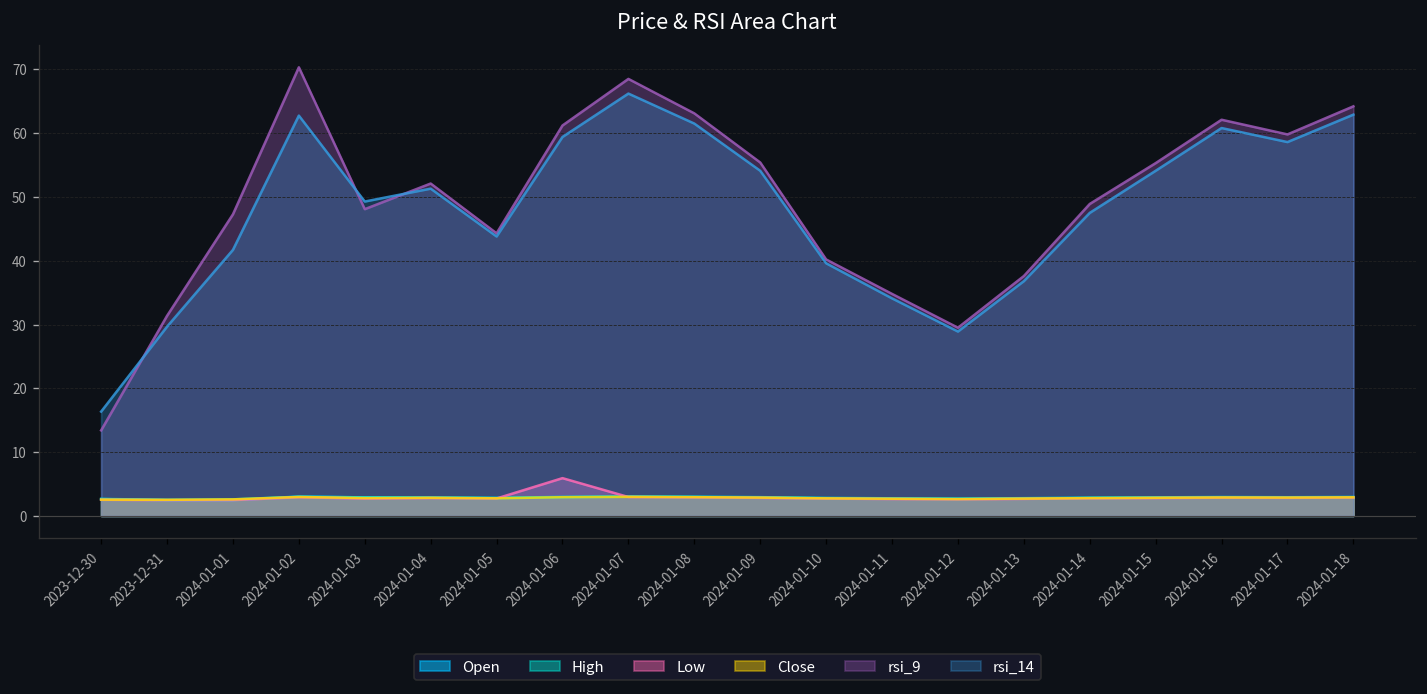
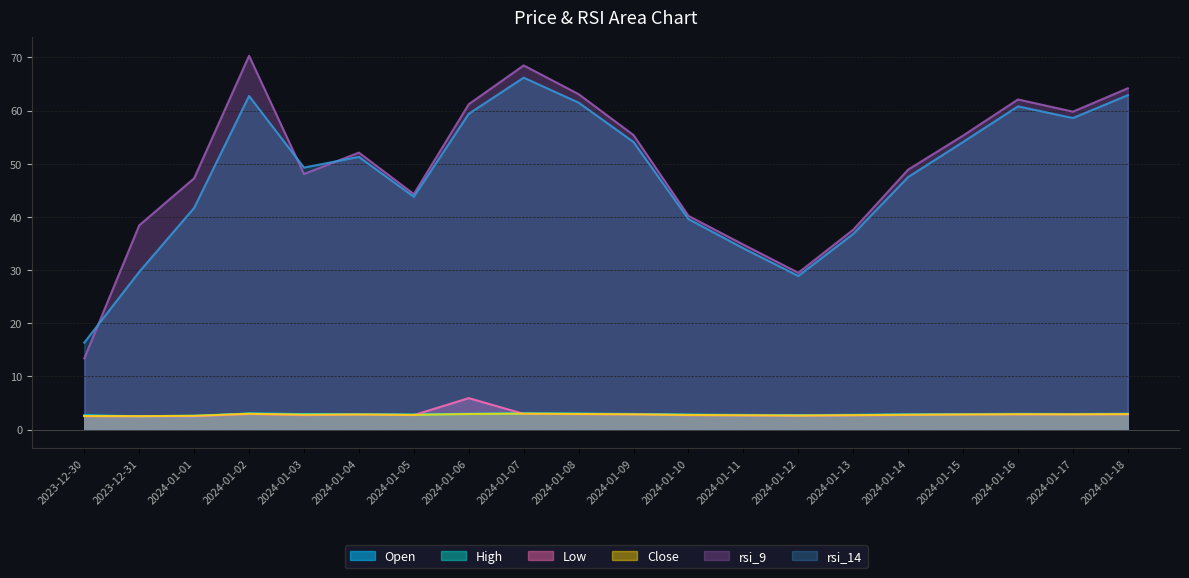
  {
    "Low": {
      "2024-01-06": 6
    },
    "rsi_9": {
      "2023-12-30": 13,
-     "2023-12-31": 31,
+     "2023-12-31": 38,
      "2024-01-01": 47,
      "2024-01-02": 70,
      "2024-01-03": 48,
      "2024-01-04": 52,
      "2024-01-05": 44,
      "2024-01-06": 61,
      "2024-01-07": 69,
      "2024-01-08": 63,
      "2024-01-09": 55,
      "2024-01-10": 40,
      "2024-01-11": 35,
      "2024-01-12": 30,
      "2024-01-13": 38,
      "2024-01-14": 49,
      "2024-01-15": 55,
      "2024-01-16": 62,
      "2024-01-17": 60,
      "2024-01-18": 64
    },
    "rsi_14": {
      "2023-12-30": 16,
      "2023-12-31": 30,
      "2024-01-01": 42,
      "2024-01-02": 63,
      "2024-01-03": 49,
      "2024-01-04": 51,
      "2024-01-05": 44,
      "2024-01-06": 59,
      "2024-01-07": 66,
      "2024-01-08": 62,
      "2024-01-09": 54,
      "2024-01-10": 40,
      "2024-01-11": 34,
      "2024-01-12": 29,
      "2024-01-13": 37,
      "2024-01-14": 48,
      "2024-01-15": 54,
      "2024-01-16": 61,
      "2024-01-17": 59,
      "2024-01-18": 63
    }
  }
